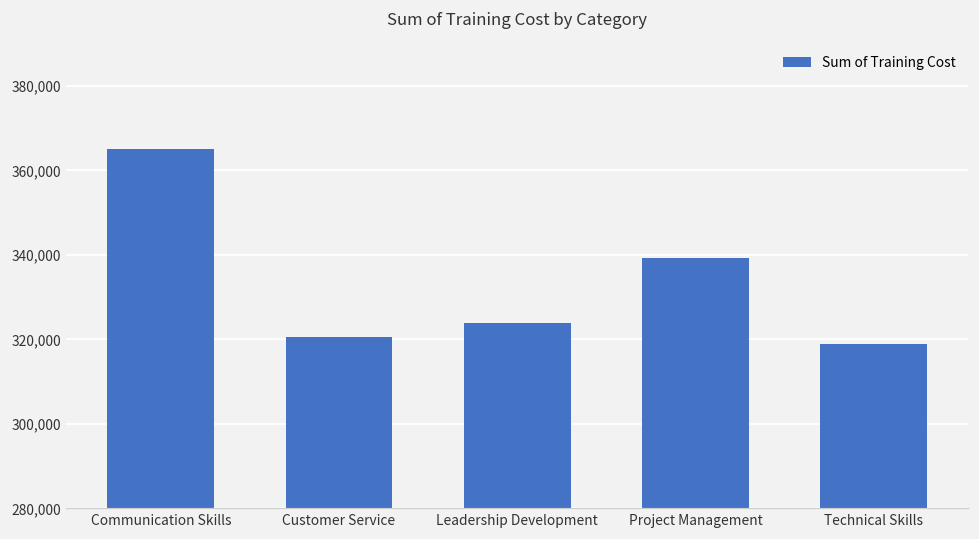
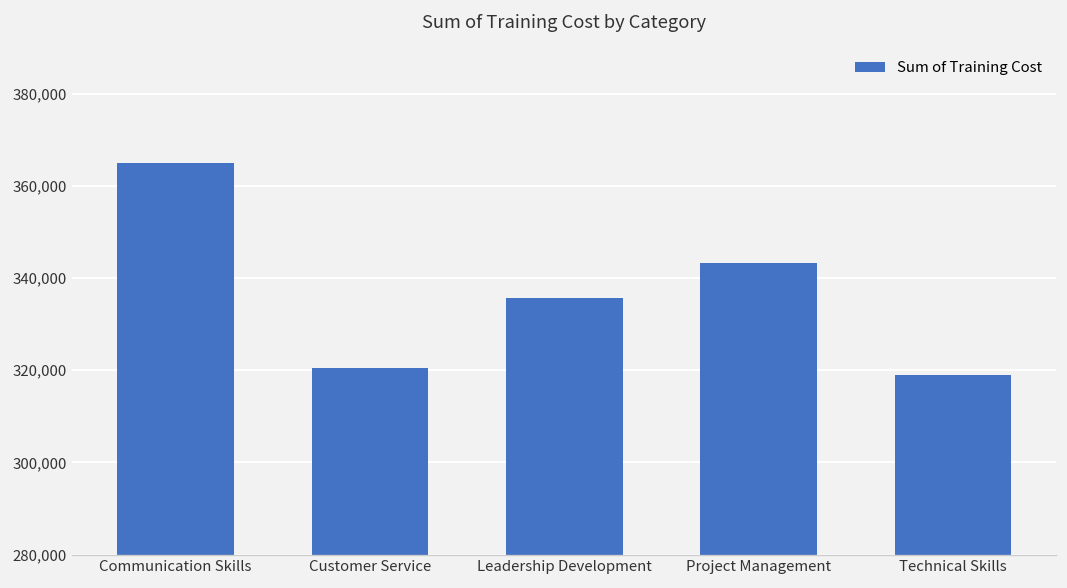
  {
    "Communication Skills": "365,000",
    "Customer Service": "321,000",
-   "Leadership Development": "324,000",
-   "Project Management": "339,000",
+   "Leadership Development": "336,000",
+   "Project Management": "343,000",
    "Technical Skills": "319,000"
  }
